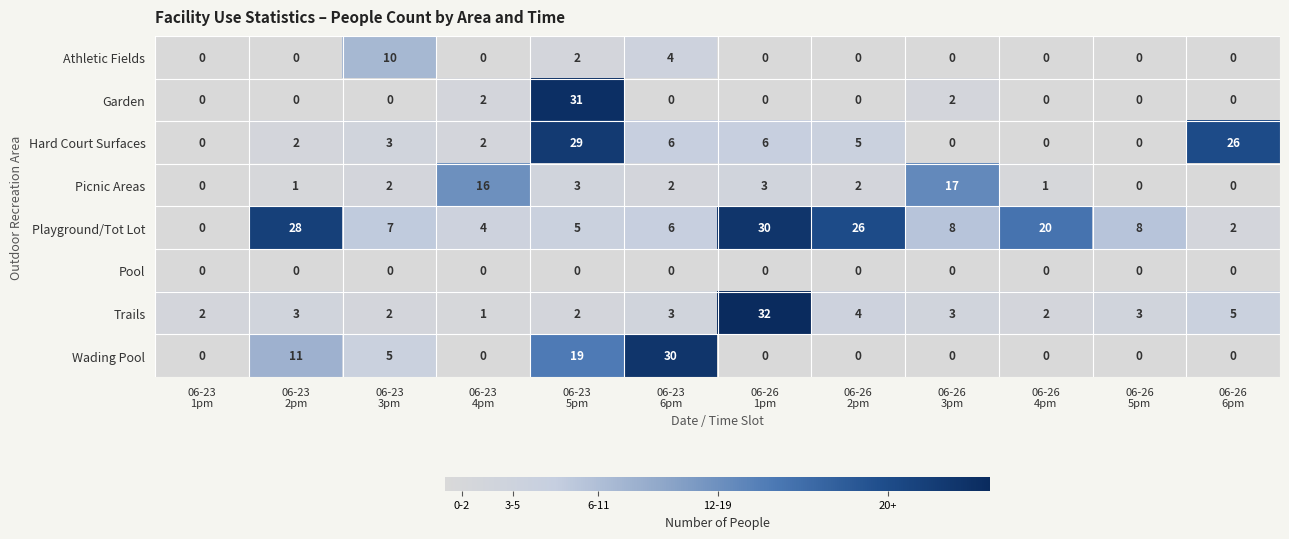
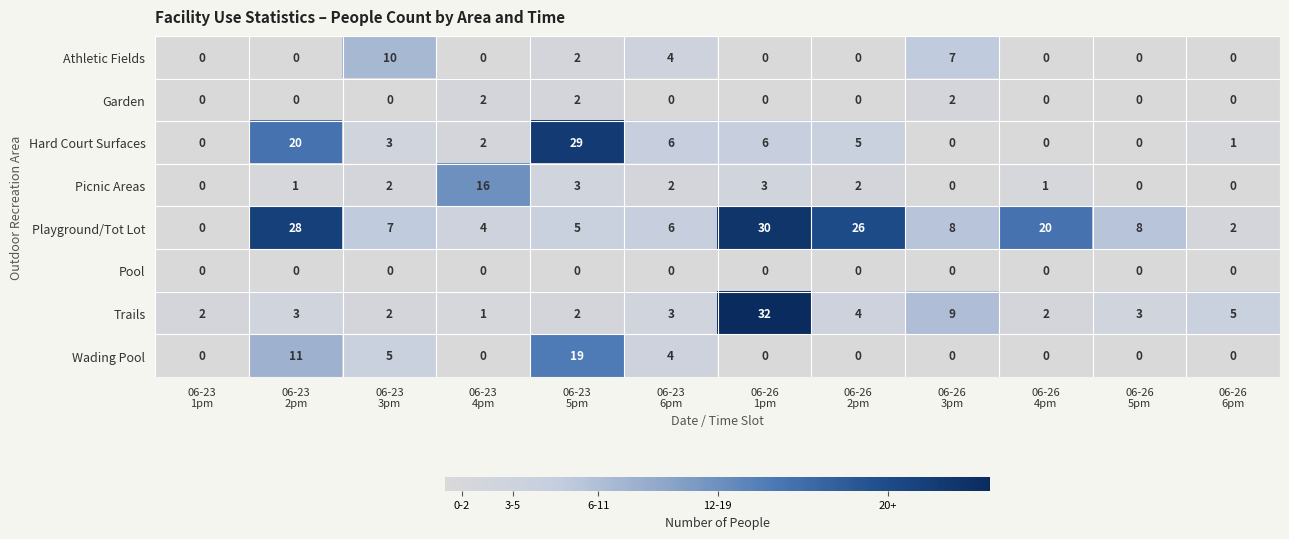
  {
    "Athletic Fields": {
      "06-23 1pm": 0,
      "06-23 2pm": 0,
      "06-23 3pm": 10,
      "06-23 4pm": 0,
      "06-23 5pm": 2,
      "06-23 6pm": 4,
      "06-26 1pm": 0,
      "06-26 2pm": 0,
-     "06-26 3pm": 0,
+     "06-26 3pm": 7,
      "06-26 4pm": 0,
      "06-26 5pm": 0,
      "06-26 6pm": 0
    },
    "Garden": {
      "06-23 1pm": 0,
      "06-23 2pm": 0,
      "06-23 3pm": 0,
      "06-23 4pm": 2,
-     "06-23 5pm": 31,
+     "06-23 5pm": 2,
      "06-23 6pm": 0,
      "06-26 1pm": 0,
      "06-26 2pm": 0,
      "06-26 3pm": 2,
      "06-26 4pm": 0,
      "06-26 5pm": 0,
      "06-26 6pm": 0
    },
    "Hard Court Surfaces": {
      "06-23 1pm": 0,
-     "06-23 2pm": 2,
+     "06-23 2pm": 20,
      "06-23 3pm": 3,
      "06-23 4pm": 2,
      "06-23 5pm": 29,
      "06-23 6pm": 6,
      "06-26 1pm": 6,
      "06-26 2pm": 5,
      "06-26 3pm": 0,
      "06-26 4pm": 0,
      "06-26 5pm": 0,
-     "06-26 6pm": 26
+     "06-26 6pm": 1
    },
    "Picnic Areas": {
      "06-23 1pm": 0,
      "06-23 2pm": 1,
      "06-23 3pm": 2,
      "06-23 4pm": 16,
      "06-23 5pm": 3,
      "06-23 6pm": 2,
      "06-26 1pm": 3,
      "06-26 2pm": 2,
-     "06-26 3pm": 17,
+     "06-26 3pm": 0,
      "06-26 4pm": 1,
      "06-26 5pm": 0,
      "06-26 6pm": 0
    },
    "Playground/Tot Lot": {
      "06-23 1pm": 0,
      "06-23 2pm": 28,
      "06-23 3pm": 7,
      "06-23 4pm": 4,
      "06-23 5pm": 5,
      "06-23 6pm": 6,
      "06-26 1pm": 30,
      "06-26 2pm": 26,
      "06-26 3pm": 8,
      "06-26 4pm": 20,
      "06-26 5pm": 8,
      "06-26 6pm": 2
    },
    "Pool": {
      "06-23 1pm": 0,
      "06-23 2pm": 0,
      "06-23 3pm": 0,
      "06-23 4pm": 0,
      "06-23 5pm": 0,
      "06-23 6pm": 0,
      "06-26 1pm": 0,
      "06-26 2pm": 0,
      "06-26 3pm": 0,
      "06-26 4pm": 0,
      "06-26 5pm": 0,
      "06-26 6pm": 0
    },
    "Trails": {
      "06-23 1pm": 2,
      "06-23 2pm": 3,
      "06-23 3pm": 2,
      "06-23 4pm": 1,
      "06-23 5pm": 2,
      "06-23 6pm": 3,
      "06-26 1pm": 32,
      "06-26 2pm": 4,
-     "06-26 3pm": 3,
+     "06-26 3pm": 9,
      "06-26 4pm": 2,
      "06-26 5pm": 3,
      "06-26 6pm": 5
    },
    "Wading Pool": {
      "06-23 1pm": 0,
      "06-23 2pm": 11,
      "06-23 3pm": 5,
      "06-23 4pm": 0,
      "06-23 5pm": 19,
-     "06-23 6pm": 30,
+     "06-23 6pm": 4,
      "06-26 1pm": 0,
      "06-26 2pm": 0,
      "06-26 3pm": 0,
      "06-26 4pm": 0,
      "06-26 5pm": 0,
      "06-26 6pm": 0
    }
  }
